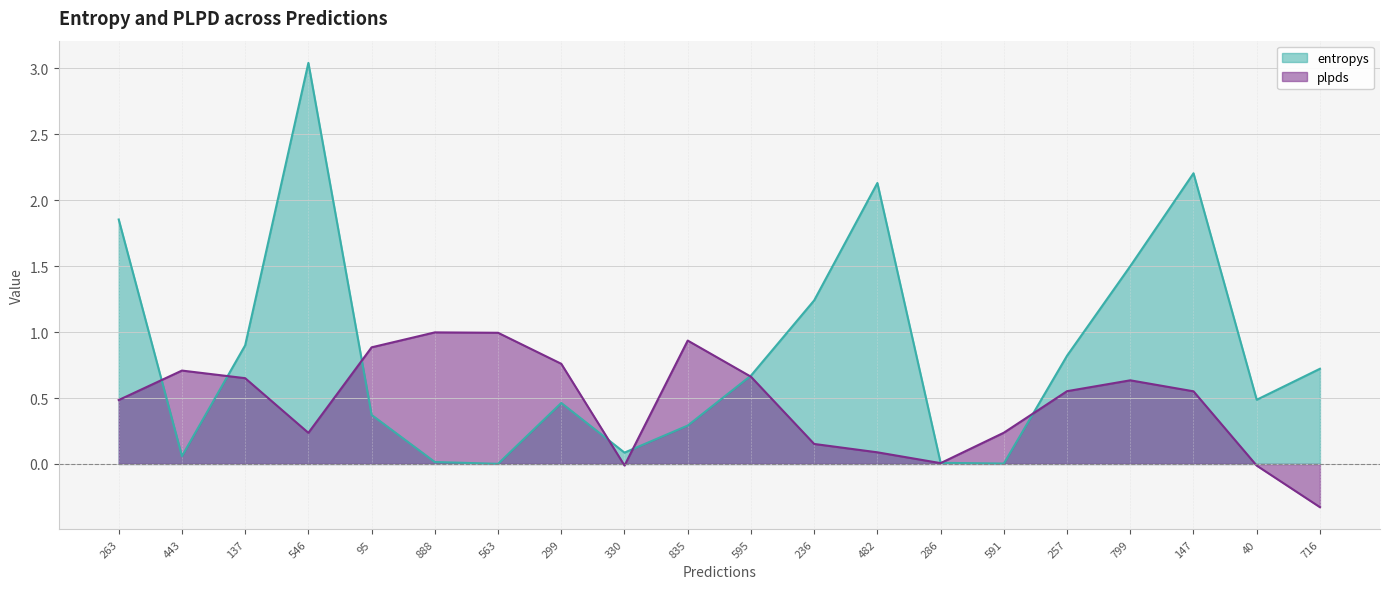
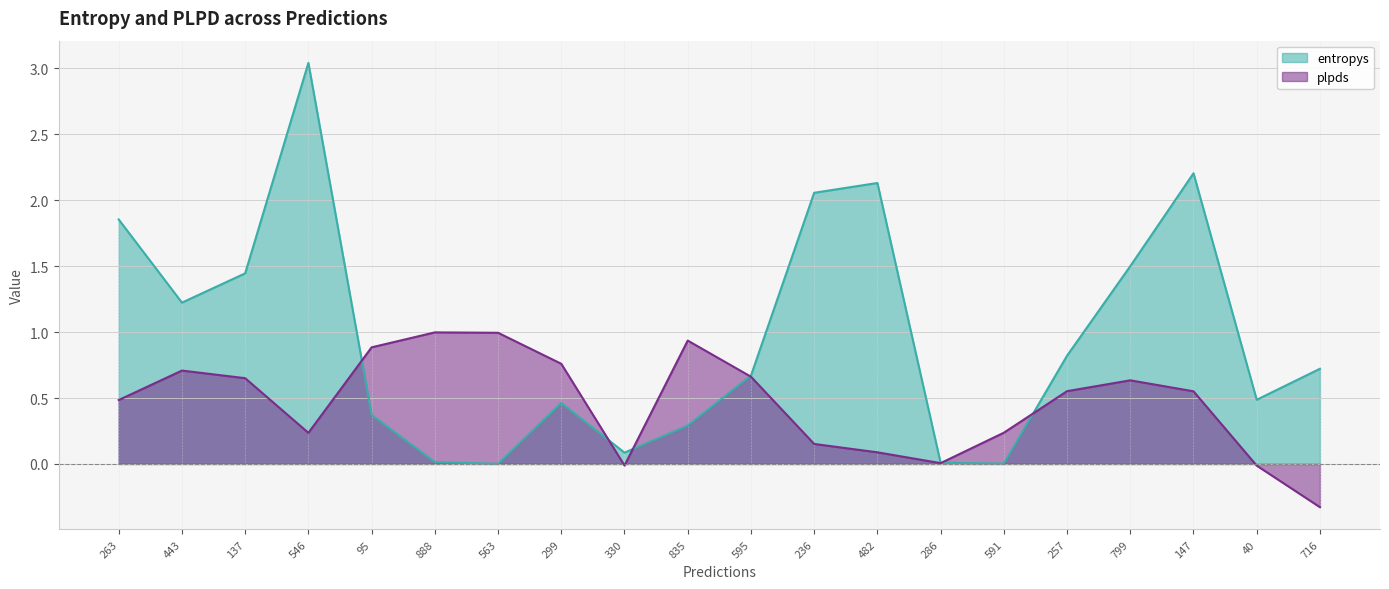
  {
    "entropys": {
      "263": 1.85,
-     "443": 0.06,
-     "137": 0.90,
+     "443": 1.22,
+     "137": 1.45,
      "546": 3.04,
      "95": 0.37,
      "888": 0.01,
      "563": 0.00,
      "299": 0.46,
      "330": 0.09,
      "835": 0.29,
-     "236": 1.24,
+     "236": 2.06,
      "482": 2.13,
      "591": 0.00,
      "257": 0.82,
      "799": 1.50,
      "147": 2.20,
      "40": 0.49,
      "716": 0.72
    }
  }
